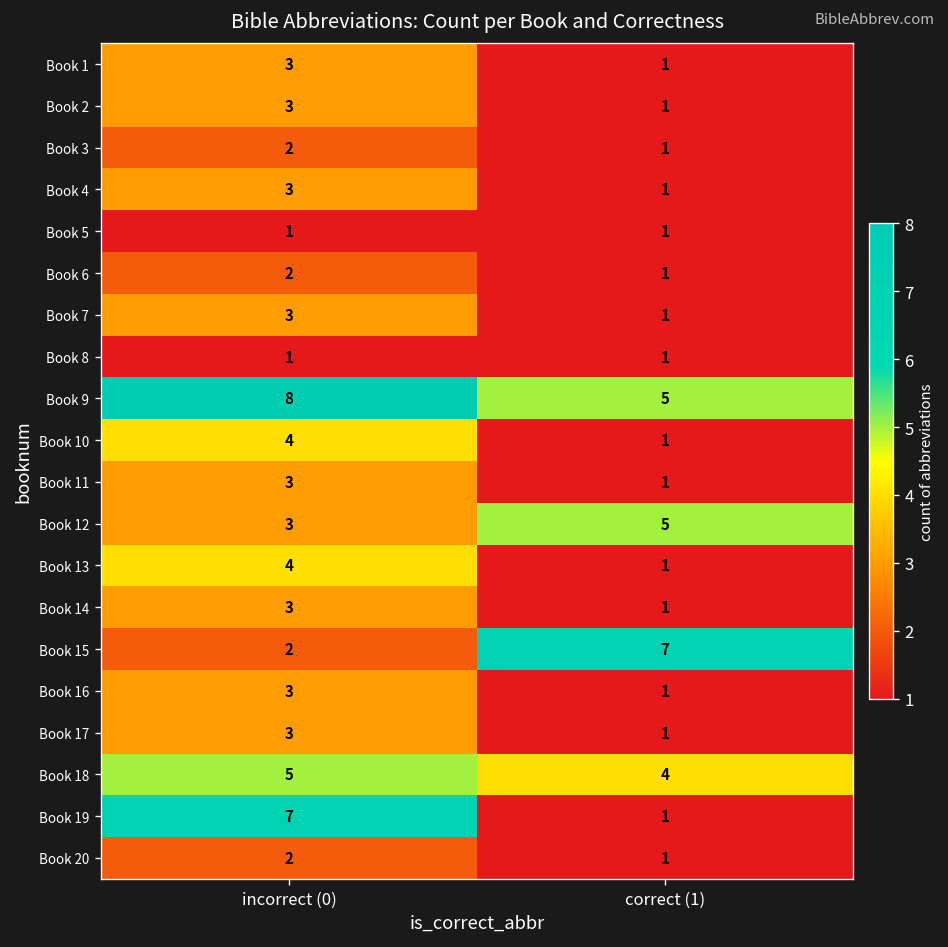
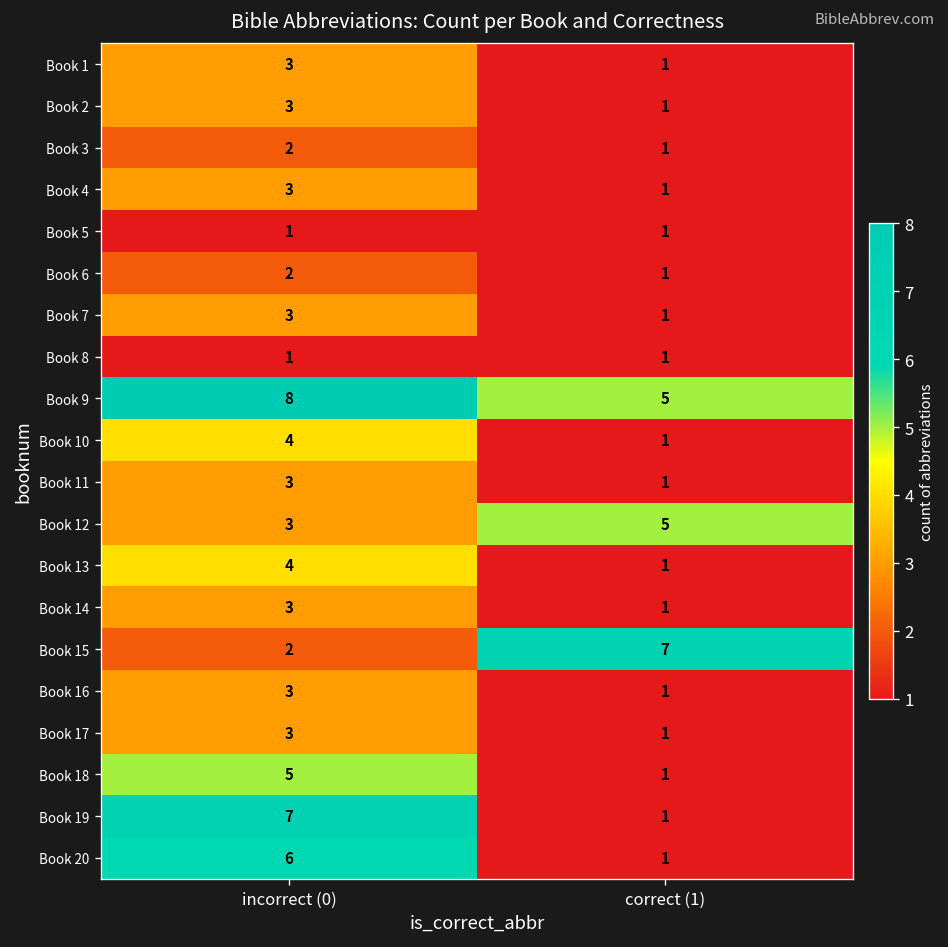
  {
    "Book 1": {
      "incorrect (0)": 3,
      "correct (1)": 1
    },
    "Book 2": {
      "incorrect (0)": 3,
      "correct (1)": 1
    },
    "Book 3": {
      "incorrect (0)": 2,
      "correct (1)": 1
    },
    "Book 4": {
      "incorrect (0)": 3,
      "correct (1)": 1
    },
    "Book 5": {
      "incorrect (0)": 1,
      "correct (1)": 1
    },
    "Book 6": {
      "incorrect (0)": 2,
      "correct (1)": 1
    },
    "Book 7": {
      "incorrect (0)": 3,
      "correct (1)": 1
    },
    "Book 8": {
      "incorrect (0)": 1,
      "correct (1)": 1
    },
    "Book 9": {
      "incorrect (0)": 8,
      "correct (1)": 5
    },
    "Book 10": {
      "incorrect (0)": 4,
      "correct (1)": 1
    },
    "Book 11": {
      "incorrect (0)": 3,
      "correct (1)": 1
    },
    "Book 12": {
      "incorrect (0)": 3,
      "correct (1)": 5
    },
    "Book 13": {
      "incorrect (0)": 4,
      "correct (1)": 1
    },
    "Book 14": {
      "incorrect (0)": 3,
      "correct (1)": 1
    },
    "Book 15": {
      "incorrect (0)": 2,
      "correct (1)": 7
    },
    "Book 16": {
      "incorrect (0)": 3,
      "correct (1)": 1
    },
    "Book 17": {
      "incorrect (0)": 3,
      "correct (1)": 1
    },
    "Book 18": {
      "incorrect (0)": 5,
-     "correct (1)": 4
+     "correct (1)": 1
    },
    "Book 19": {
      "incorrect (0)": 7,
      "correct (1)": 1
    },
    "Book 20": {
-     "incorrect (0)": 2,
+     "incorrect (0)": 6,
      "correct (1)": 1
    }
  }
